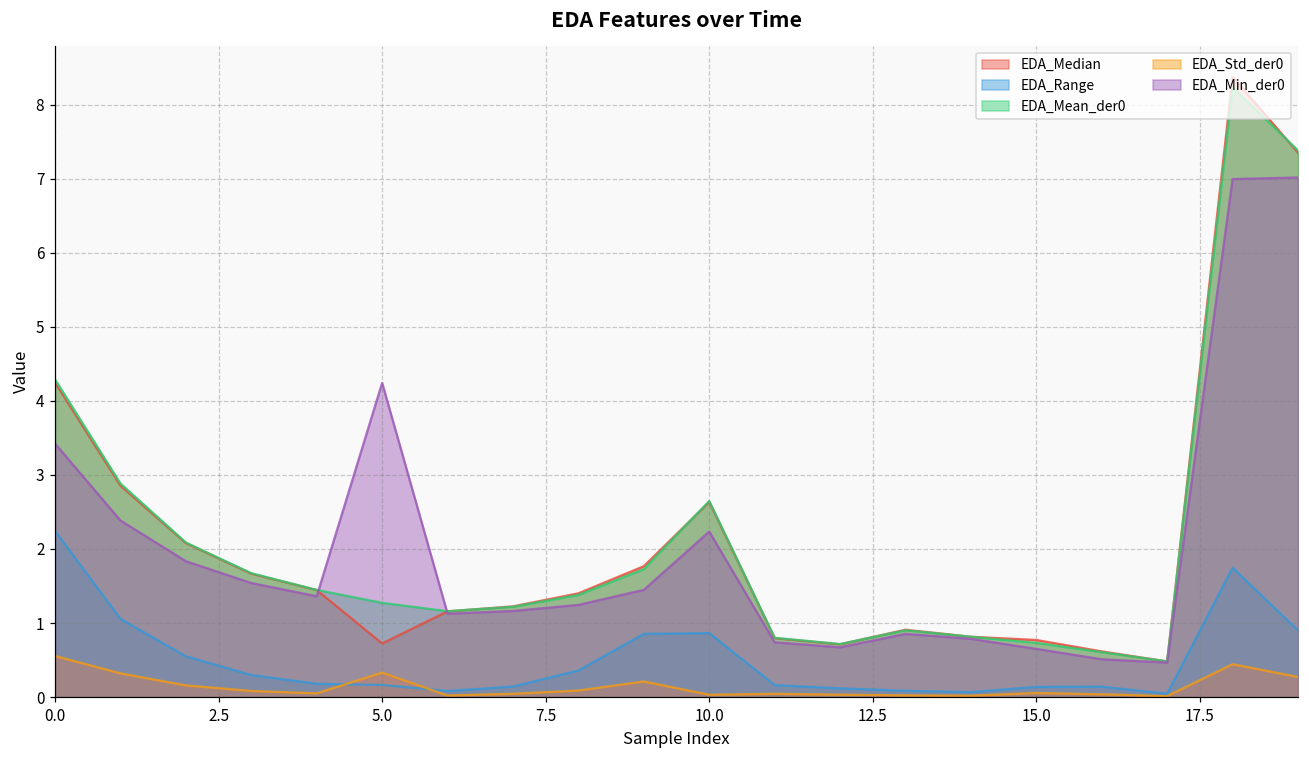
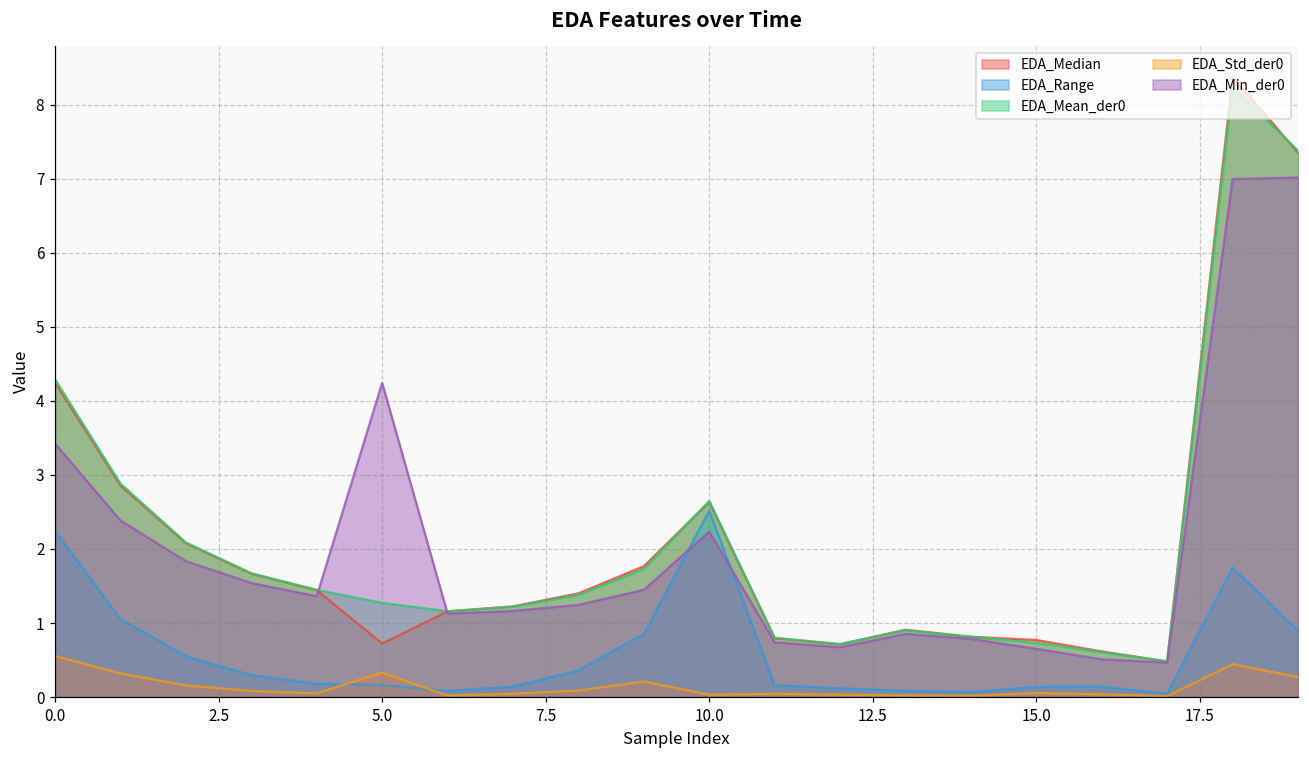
  {
    "EDA_Median": {
      "0.0": 4.2,
      "5.0": 0.7,
      "15.0": 0.8
    },
    "EDA_Range": {
      "0.0": 2.2,
      "5.0": 0.2,
-     "10.0": 0.9,
+     "10.0": 2.5,
      "15.0": 0.1
    },
    "EDA_Mean_der0": {
      "0.0": 4.3,
      "5.0": 1.3,
      "15.0": 0.7
    },
    "EDA_Std_der0": {
      "0.0": 0.6,
      "5.0": 0.3,
      "10.0": 0.0,
      "15.0": 0.1
    },
    "EDA_Min_der0": {
      "0.0": 3.4,
      "5.0": 4.2,
      "10.0": 2.2,
      "15.0": 0.7
    }
  }
